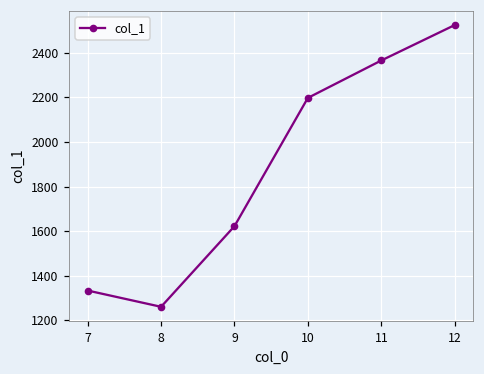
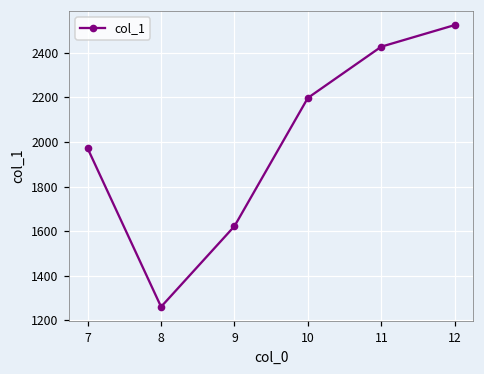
  {
-   "7": 1330,
+   "7": 1970,
    "8": 1260,
    "9": 1620,
    "10": 2200,
-   "11": 2370,
+   "11": 2430,
    "12": 2530
  }
